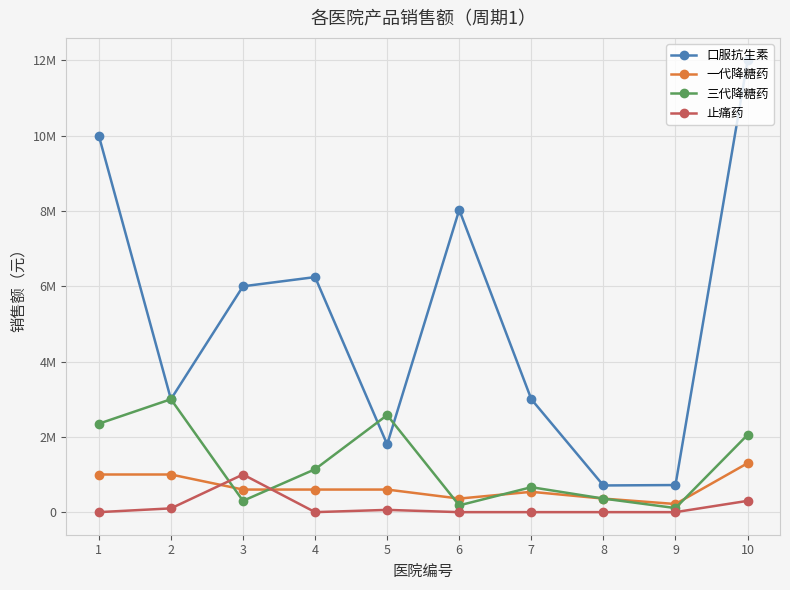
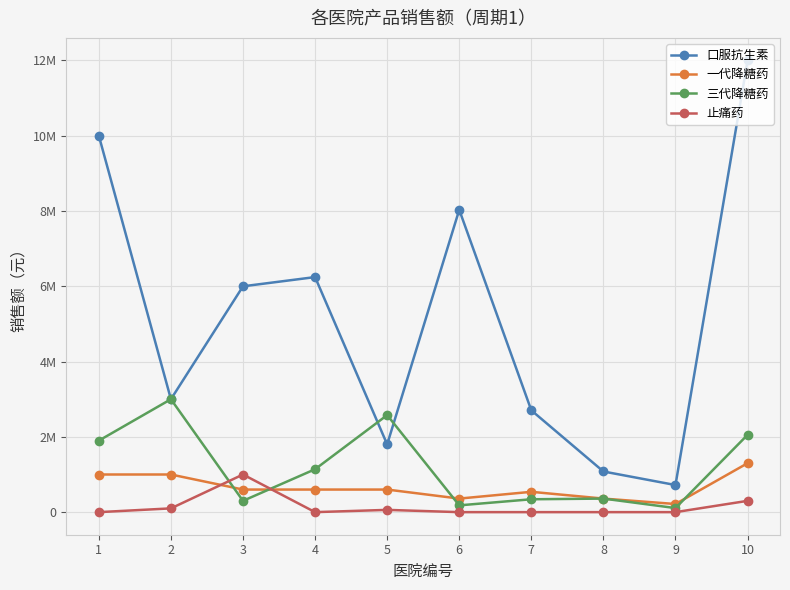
  {
    "口服抗生素": {
      "1": 10000000,
      "3": 6000000,
      "4": 6200000,
      "5": 1800000,
      "6": 8000000,
-     "7": 3000000,
-     "8": 700000,
+     "7": 2700000,
+     "8": 1100000,
      "9": 700000
    },
    "三代降糖药": {
-     "1": 2300000,
+     "1": 1900000,
      "3": 300000,
      "4": 1100000,
      "5": 2600000,
      "6": 200000,
-     "7": 700000,
+     "7": 300000,
      "9": 100000,
      "10": 2100000
    }
  }
